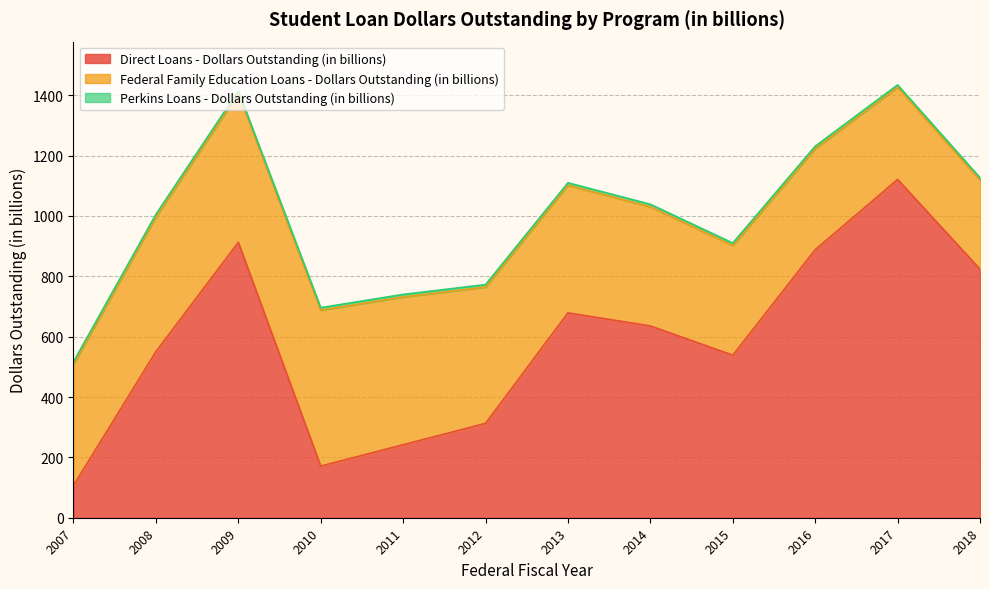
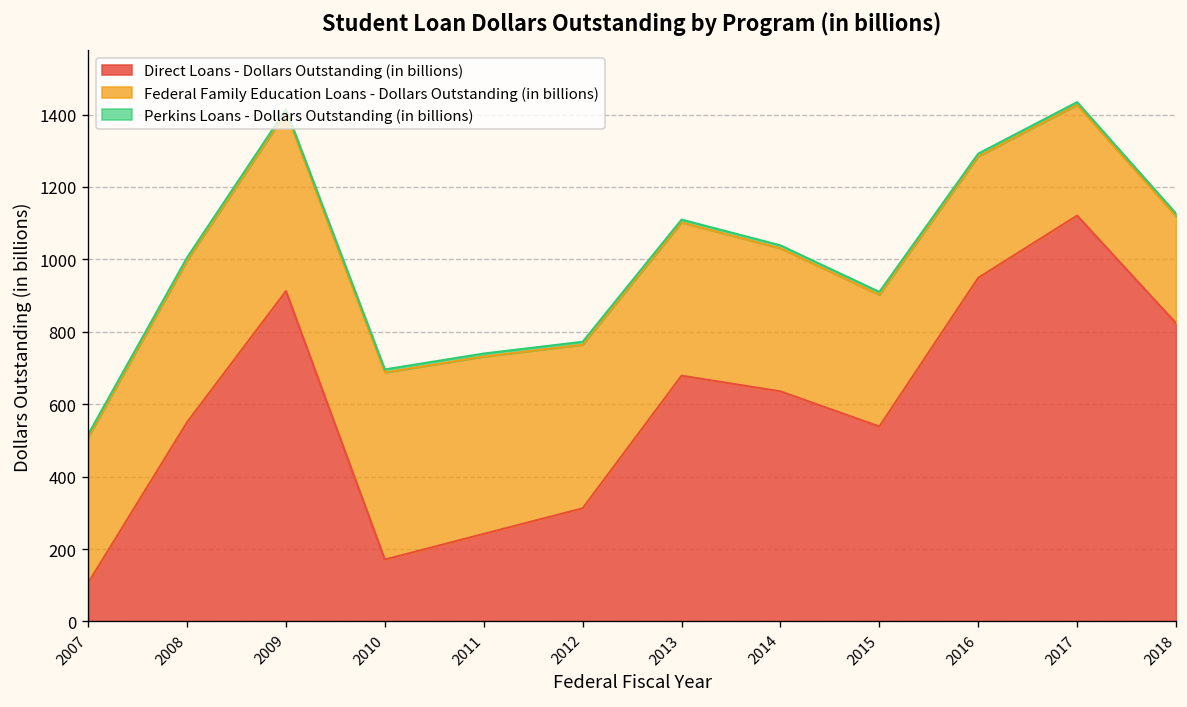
  {
    "Direct Loans - Dollars Outstanding (in billions)": {
      "2007": 110,
      "2008": 550,
      "2009": 910,
      "2010": 170,
      "2011": 240,
      "2012": 310,
      "2013": 680,
      "2014": 640,
      "2015": 540,
-     "2016": 890,
+     "2016": 950,
      "2017": 1120,
      "2018": 820
    }
  }
